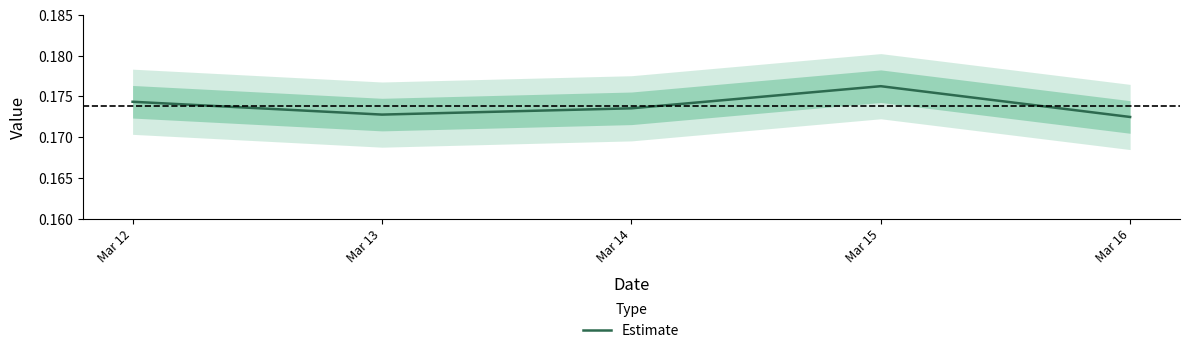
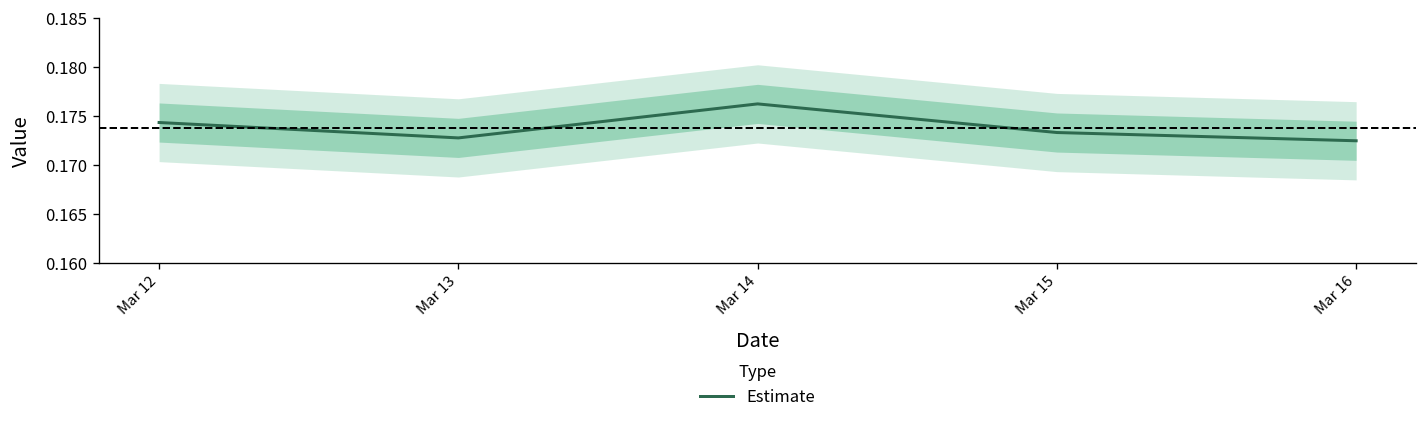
  {
    "Estimate": {
      "Mar 12": 0.174,
      "Mar 13": 0.173,
-     "Mar 14": 0.174,
-     "Mar 15": 0.176,
+     "Mar 14": 0.176,
+     "Mar 15": 0.173,
      "Mar 16": 0.172
    }
  }
